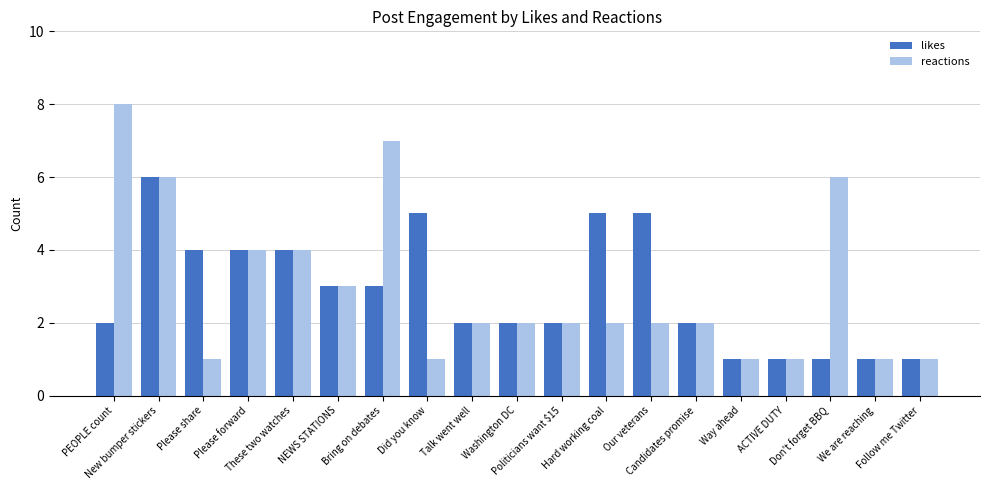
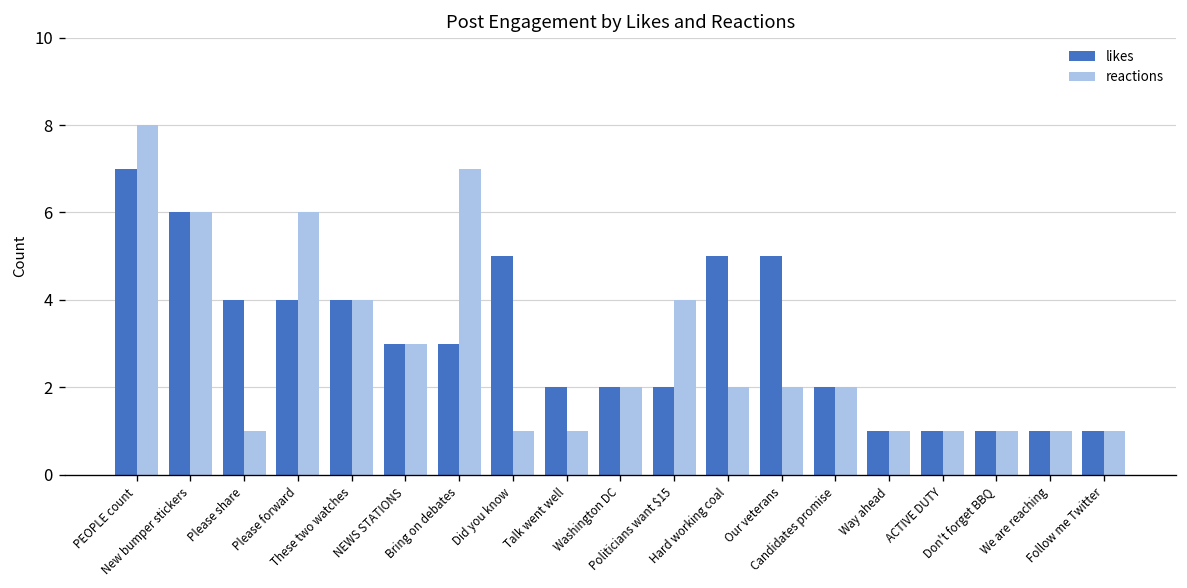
  {
    "likes": {
-     "PEOPLE count": 2,
+     "PEOPLE count": 7,
      "New bumper stickers": 6,
      "Please share": 4,
      "Please forward": 4,
      "These two watches": 4,
      "NEWS STATIONS": 3,
      "Bring on debates": 3,
      "Did you know": 5,
      "Talk went well": 2,
      "Washington DC": 2,
      "Politicians want $15": 2,
      "Hard working coal": 5,
      "Our veterans": 5,
      "Candidates promise": 2,
      "Way ahead": 1,
      "ACTIVE DUTY": 1,
      "Don't forget BBQ": 1,
      "We are reaching": 1,
      "Follow me Twitter": 1
    },
    "reactions": {
      "PEOPLE count": 8,
      "New bumper stickers": 6,
      "Please share": 1,
-     "Please forward": 4,
+     "Please forward": 6,
      "These two watches": 4,
      "NEWS STATIONS": 3,
      "Bring on debates": 7,
      "Did you know": 1,
-     "Talk went well": 2,
+     "Talk went well": 1,
      "Washington DC": 2,
-     "Politicians want $15": 2,
+     "Politicians want $15": 4,
      "Hard working coal": 2,
      "Our veterans": 2,
      "Candidates promise": 2,
      "Way ahead": 1,
      "ACTIVE DUTY": 1,
-     "Don't forget BBQ": 6,
+     "Don't forget BBQ": 1,
      "We are reaching": 1,
      "Follow me Twitter": 1
    }
  }
